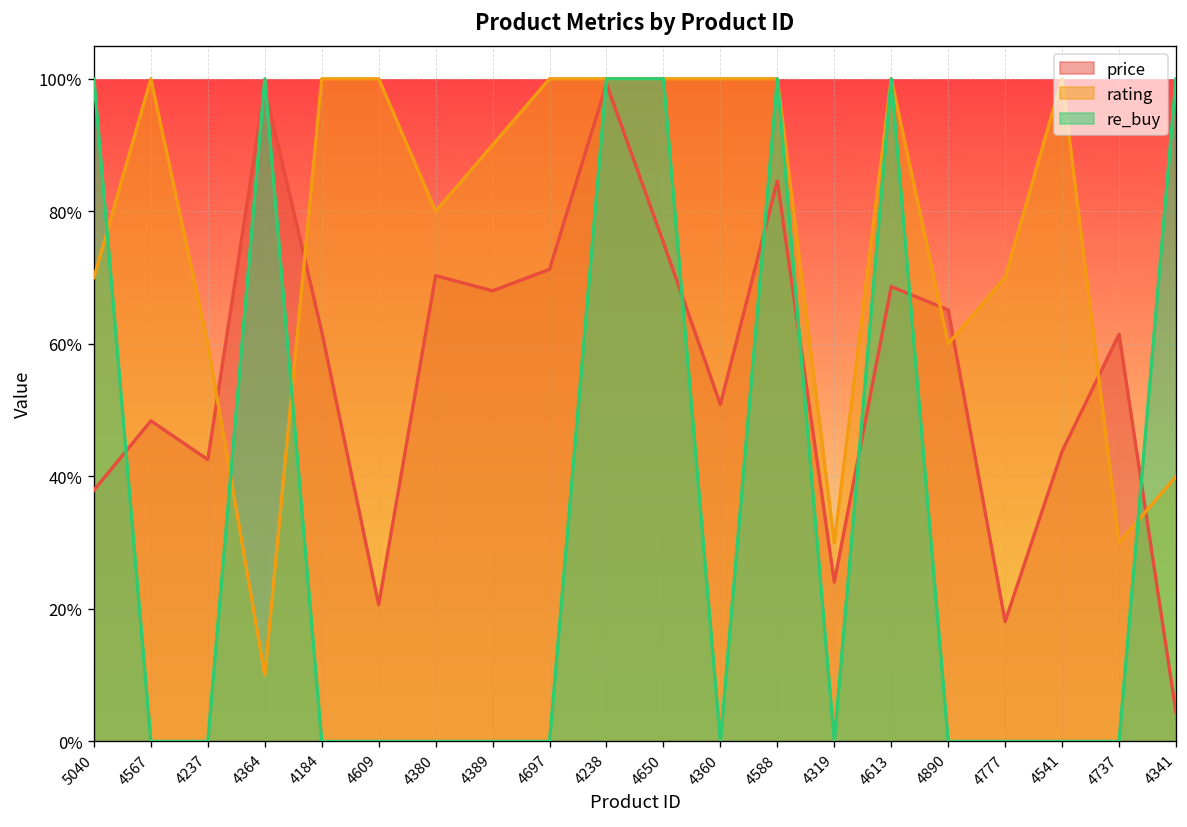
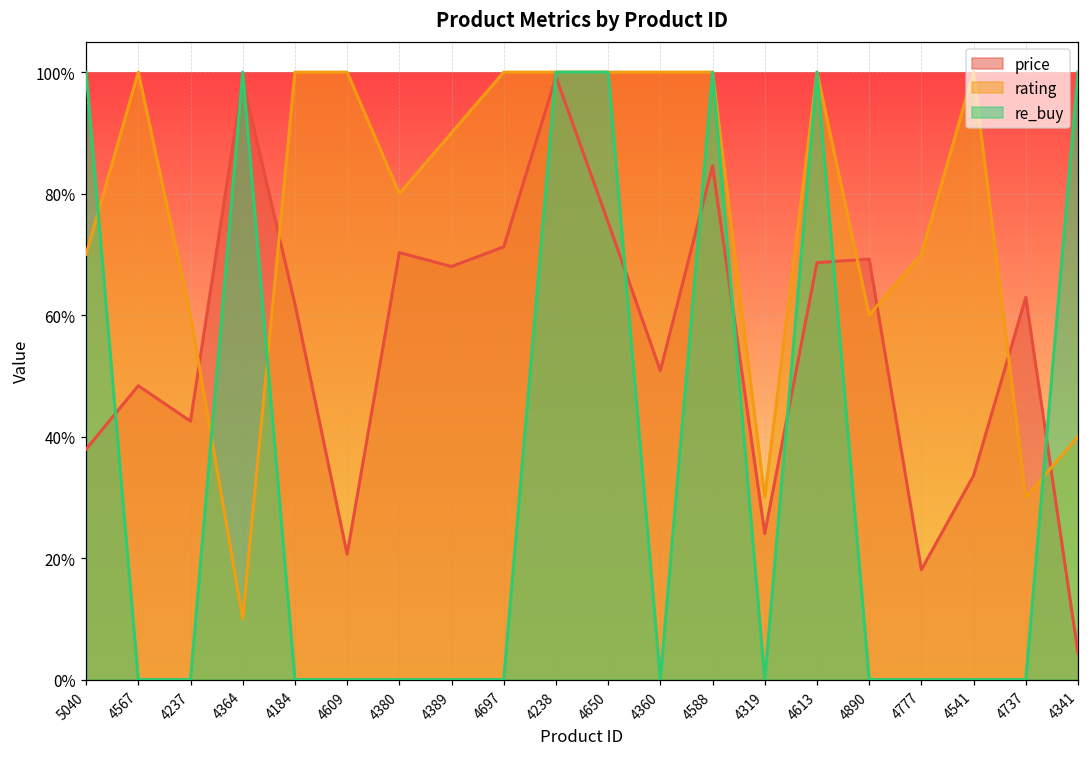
  {
    "price": {
      "5040": "38%",
      "4567": "48%",
      "4237": "43%",
      "4364": "99%",
      "4184": "62%",
      "4609": "21%",
      "4380": "70%",
      "4389": "68%",
      "4697": "71%",
      "4238": "99%",
      "4650": "75%",
      "4360": "51%",
      "4588": "85%",
      "4319": "24%",
      "4613": "69%",
-     "4890": "65%",
+     "4890": "69%",
      "4777": "18%",
-     "4541": "44%",
-     "4737": "61%",
+     "4541": "34%",
+     "4737": "63%",
      "4341": "4%"
    },
    "rating": {
      "5040": "70%",
      "4567": "100%",
      "4237": "60%",
      "4364": "10%",
      "4184": "100%",
      "4609": "100%",
      "4380": "80%",
      "4389": "90%",
      "4697": "100%",
      "4360": "100%",
      "4319": "30%",
      "4890": "60%",
      "4777": "70%",
      "4737": "30%",
      "4341": "40%"
    },
    "re_buy": {
      "5040": "100%",
      "4567": "0%",
      "4237": "0%",
      "4364": "100%",
      "4184": "0%",
      "4609": "0%",
      "4380": "0%",
      "4389": "0%",
      "4697": "0%",
      "4360": "0%",
      "4319": "0%",
      "4890": "0%",
      "4777": "0%",
      "4541": "0%",
      "4737": "0%",
      "4341": "100%"
    }
  }
